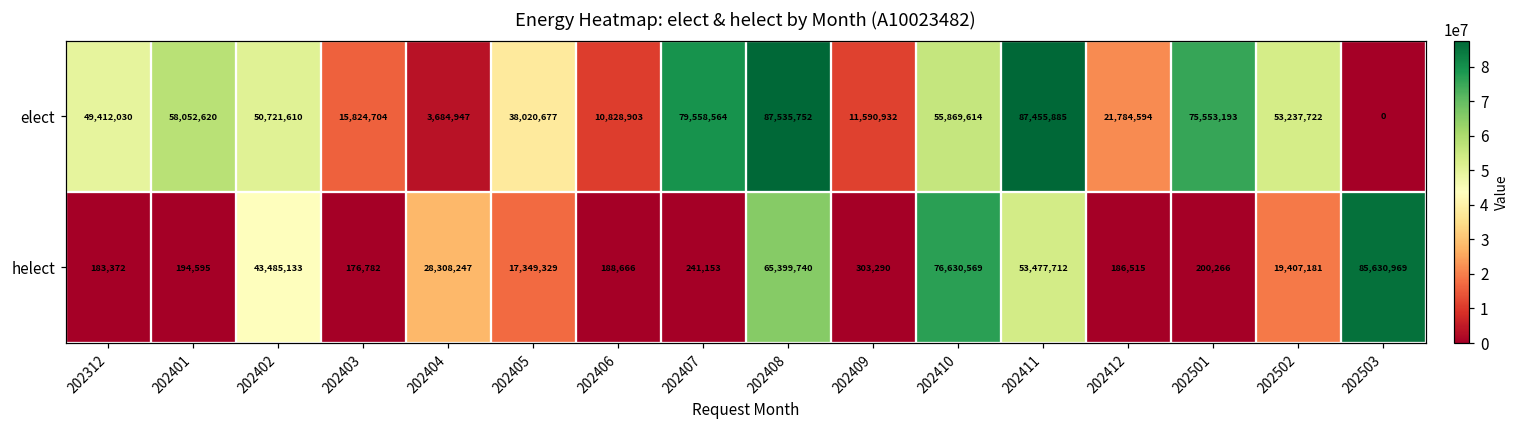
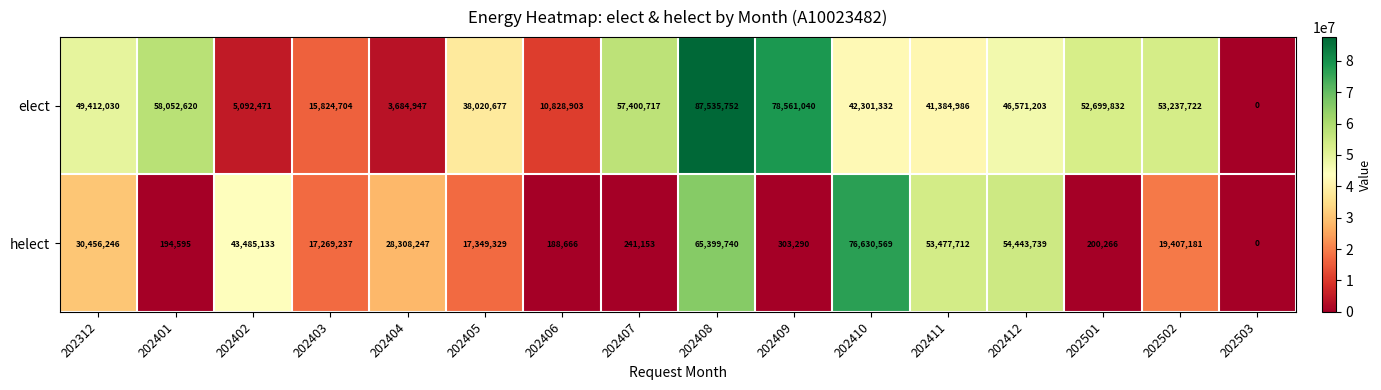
  {
    "elect": {
      "202312": "49,412,030",
      "202401": "58,052,620",
-     "202402": "50,721,610",
+     "202402": "5,092,471",
      "202403": "15,824,704",
      "202404": "3,684,947",
      "202405": "38,020,677",
      "202406": "10,828,903",
-     "202407": "79,558,564",
+     "202407": "57,400,717",
      "202408": "87,535,752",
-     "202409": "11,590,932",
-     "202410": "55,869,614",
-     "202411": "87,455,885",
-     "202412": "21,784,594",
-     "202501": "75,553,193",
+     "202409": "78,561,040",
+     "202410": "42,301,332",
+     "202411": "41,384,986",
+     "202412": "46,571,203",
+     "202501": "52,699,832",
      "202502": "53,237,722",
      "202503": "0"
    },
    "helect": {
-     "202312": "183,372",
+     "202312": "30,456,246",
      "202401": "194,595",
      "202402": "43,485,133",
-     "202403": "176,782",
+     "202403": "17,269,237",
      "202404": "28,308,247",
      "202405": "17,349,329",
      "202406": "188,666",
      "202407": "241,153",
      "202408": "65,399,740",
      "202409": "303,290",
      "202410": "76,630,569",
      "202411": "53,477,712",
-     "202412": "186,515",
+     "202412": "54,443,739",
      "202501": "200,266",
      "202502": "19,407,181",
-     "202503": "85,630,969"
+     "202503": "0"
    }
  }
